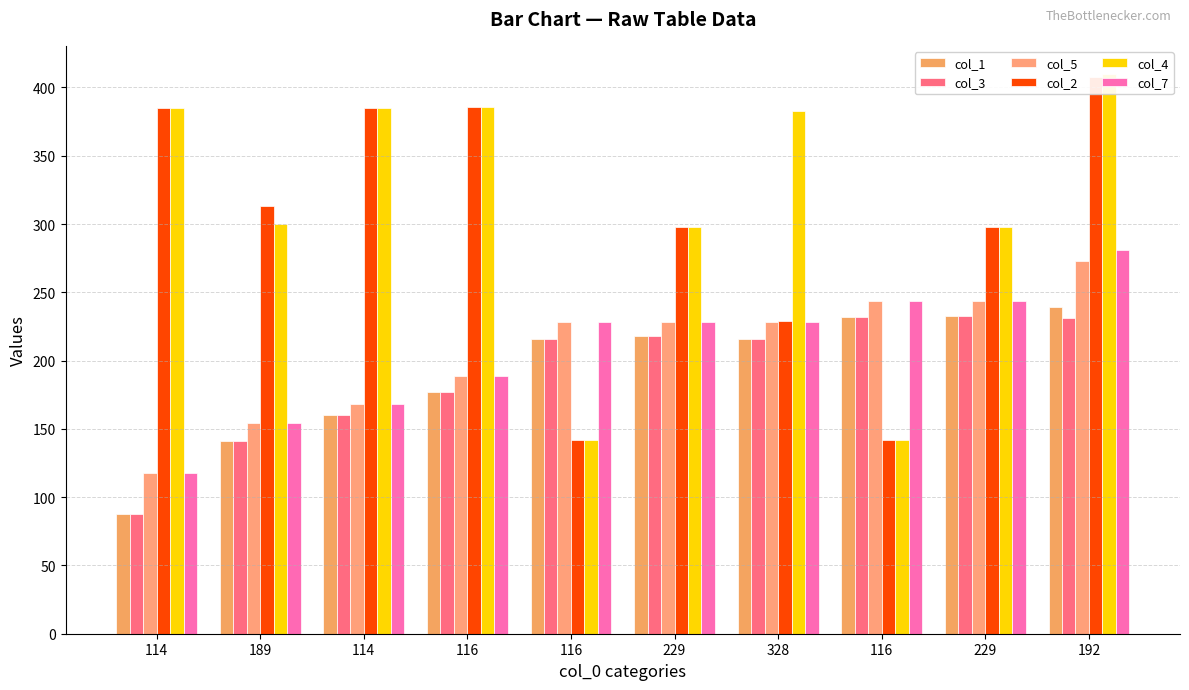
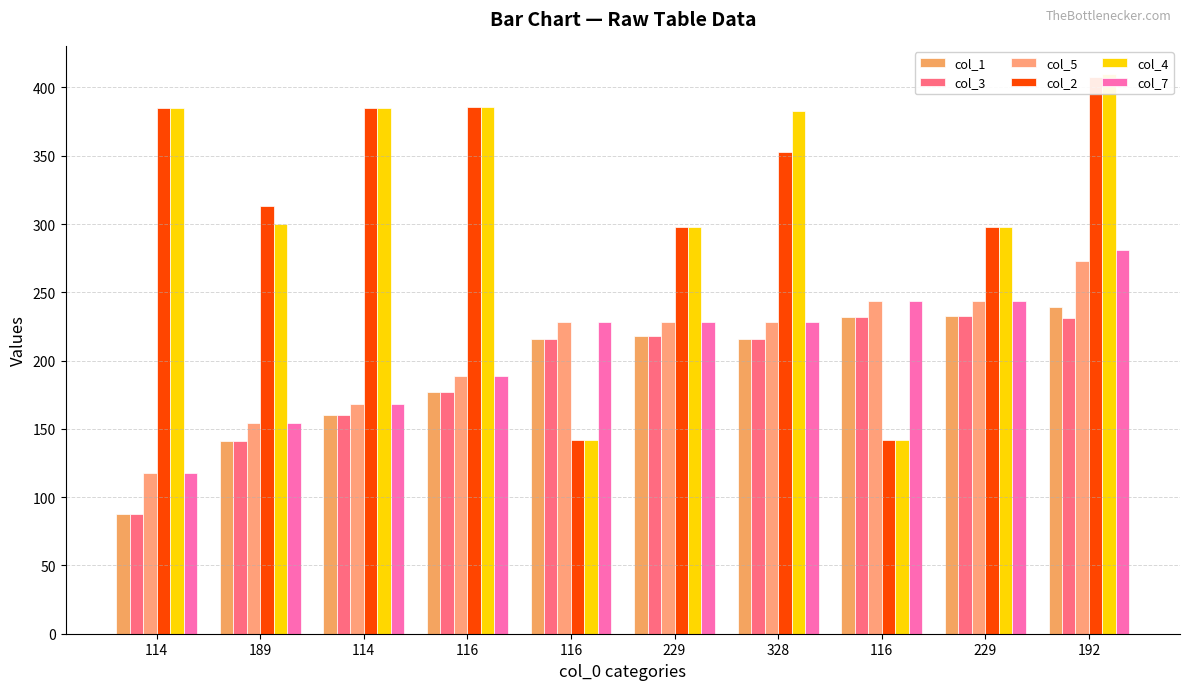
  {
    "col_2": {
      "189": 313,
-     "328": 229
+     "328": 353
    },
    "col_4": {
      "189": 300,
      "328": 383
    }
  }
